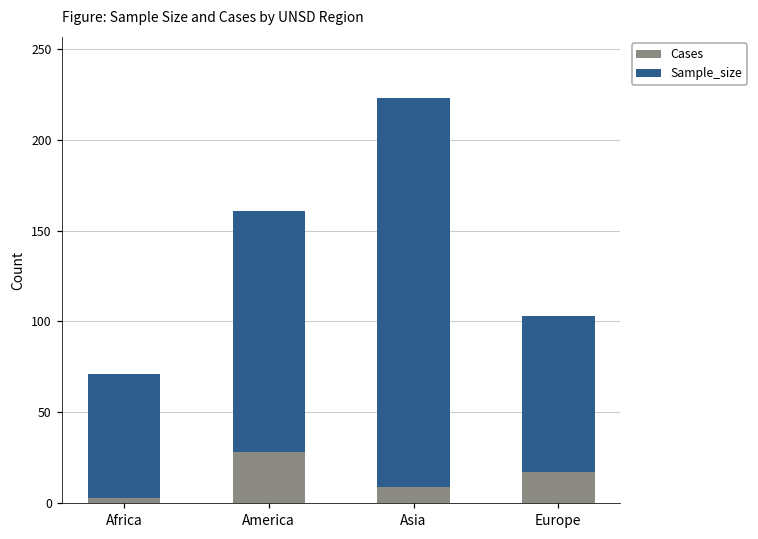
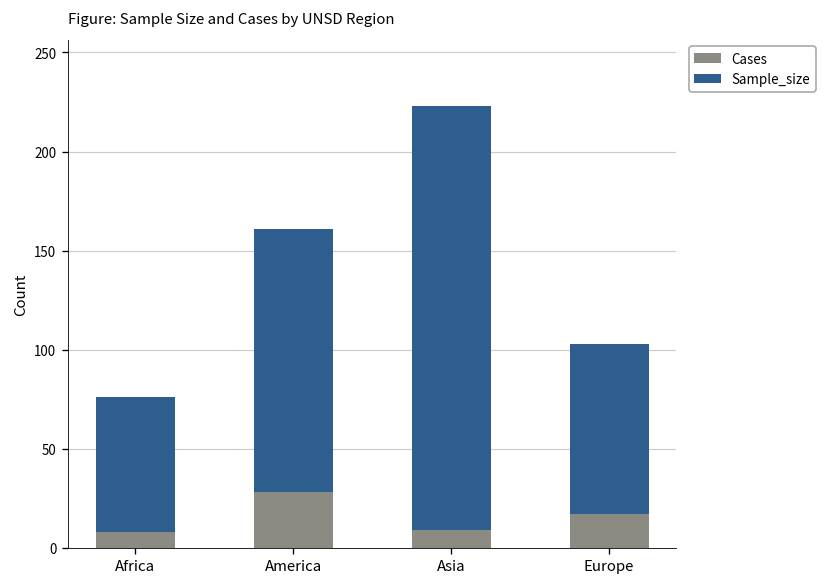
  {
    "Cases": {
-     "Africa": 3,
+     "Africa": 8,
      "America": 28,
      "Asia": 9,
      "Europe": 17
    },
    "Sample_size": {
      "Africa": 68,
      "America": 133,
      "Asia": 214,
      "Europe": 86
    }
  }
